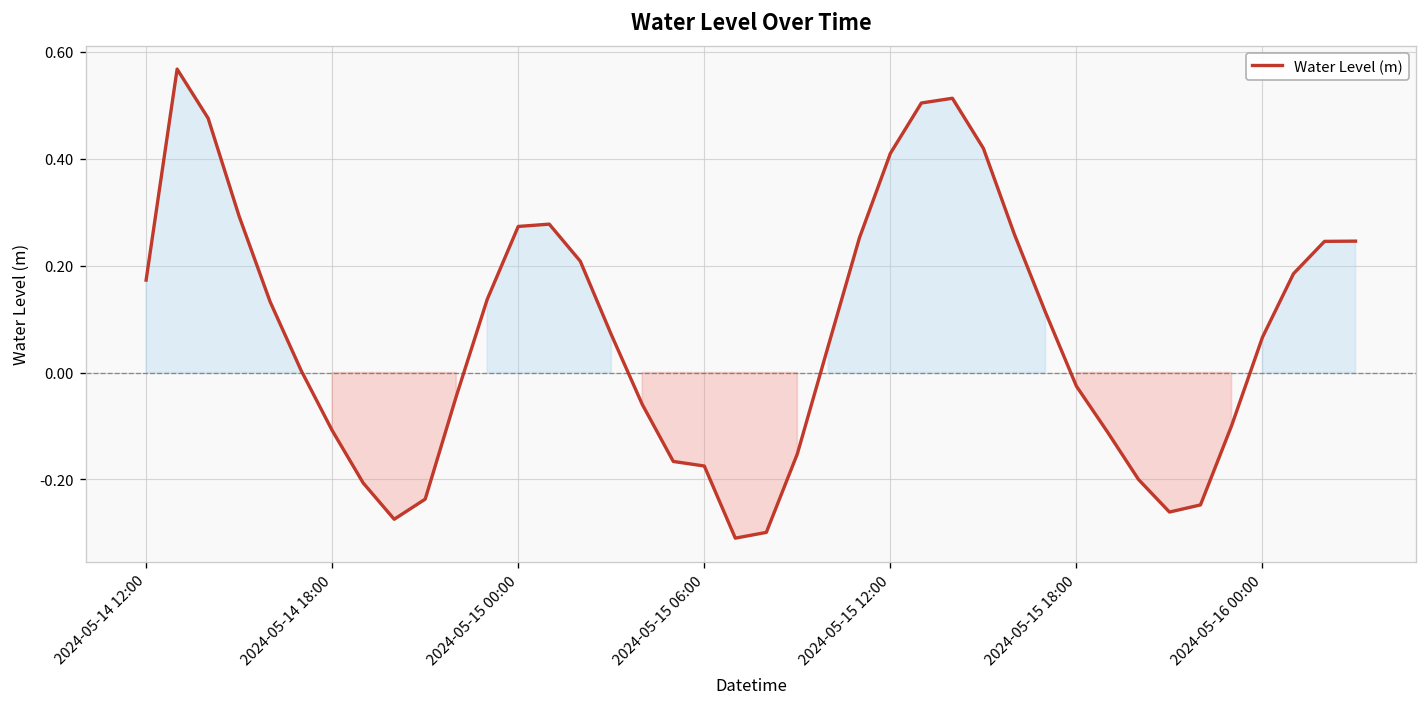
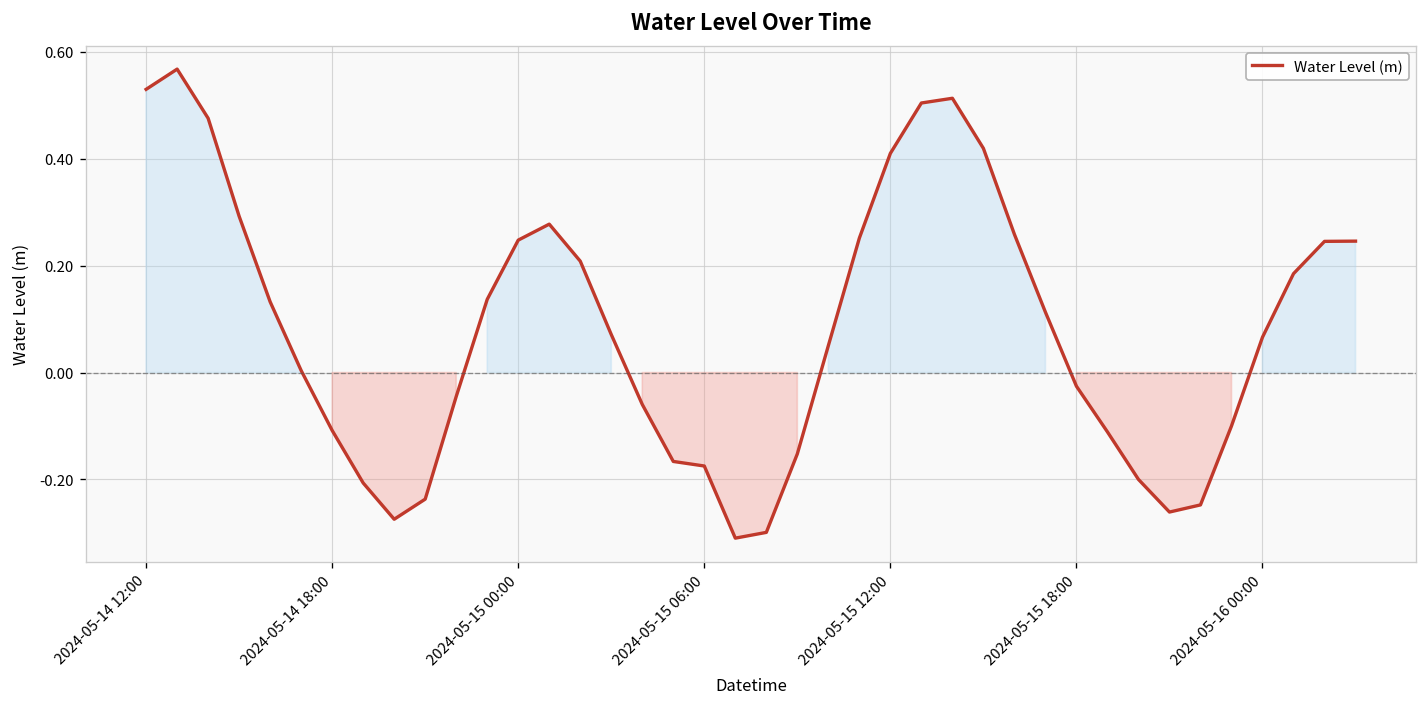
  {
-   "2024-05-14 12:00": 0.17,
+   "2024-05-14 12:00": 0.53,
    "2024-05-14 18:00": -0.11,
-   "2024-05-15 00:00": 0.27,
+   "2024-05-15 00:00": 0.25,
    "2024-05-15 06:00": -0.17,
    "2024-05-15 12:00": 0.41,
    "2024-05-15 18:00": -0.03,
    "2024-05-16 00:00": 0.07
  }
